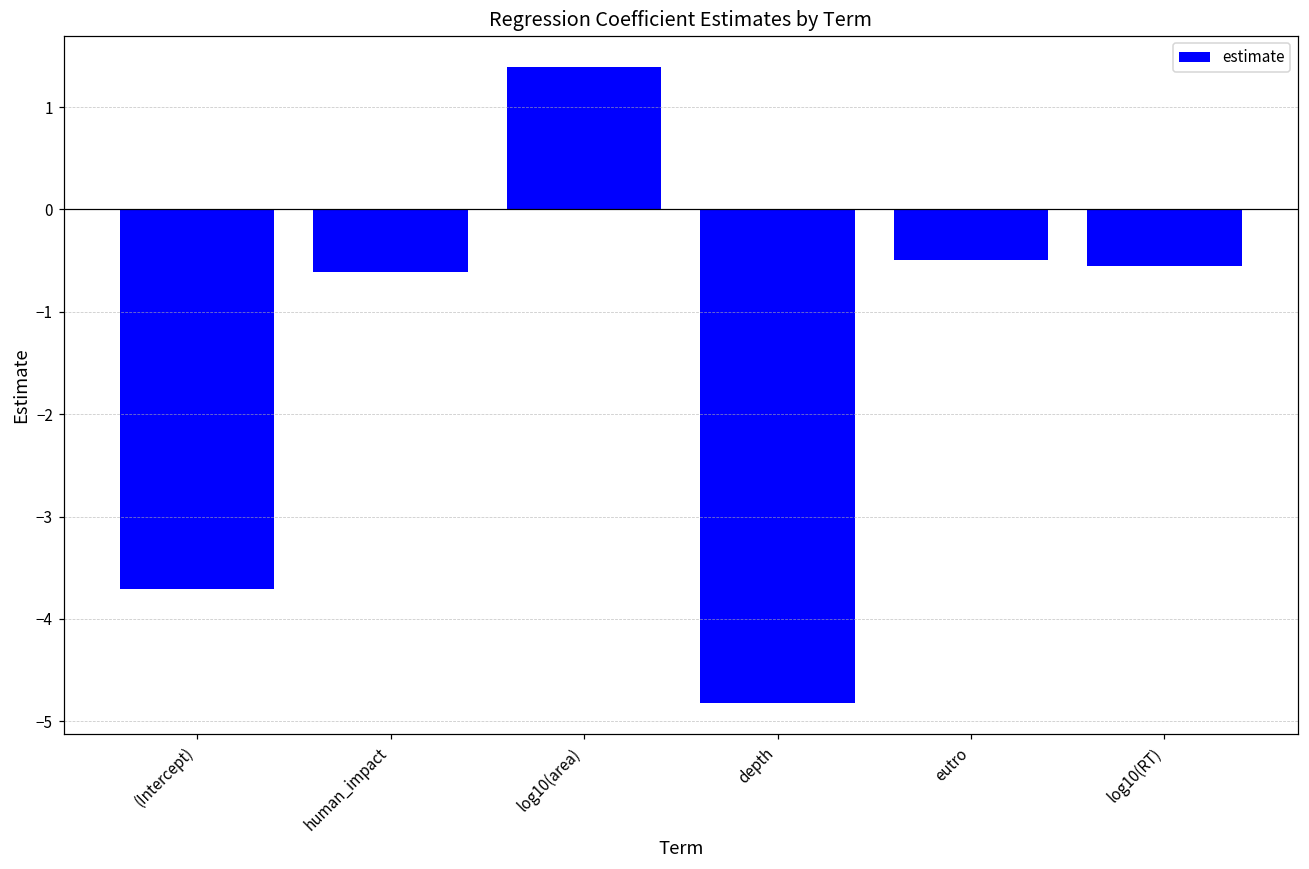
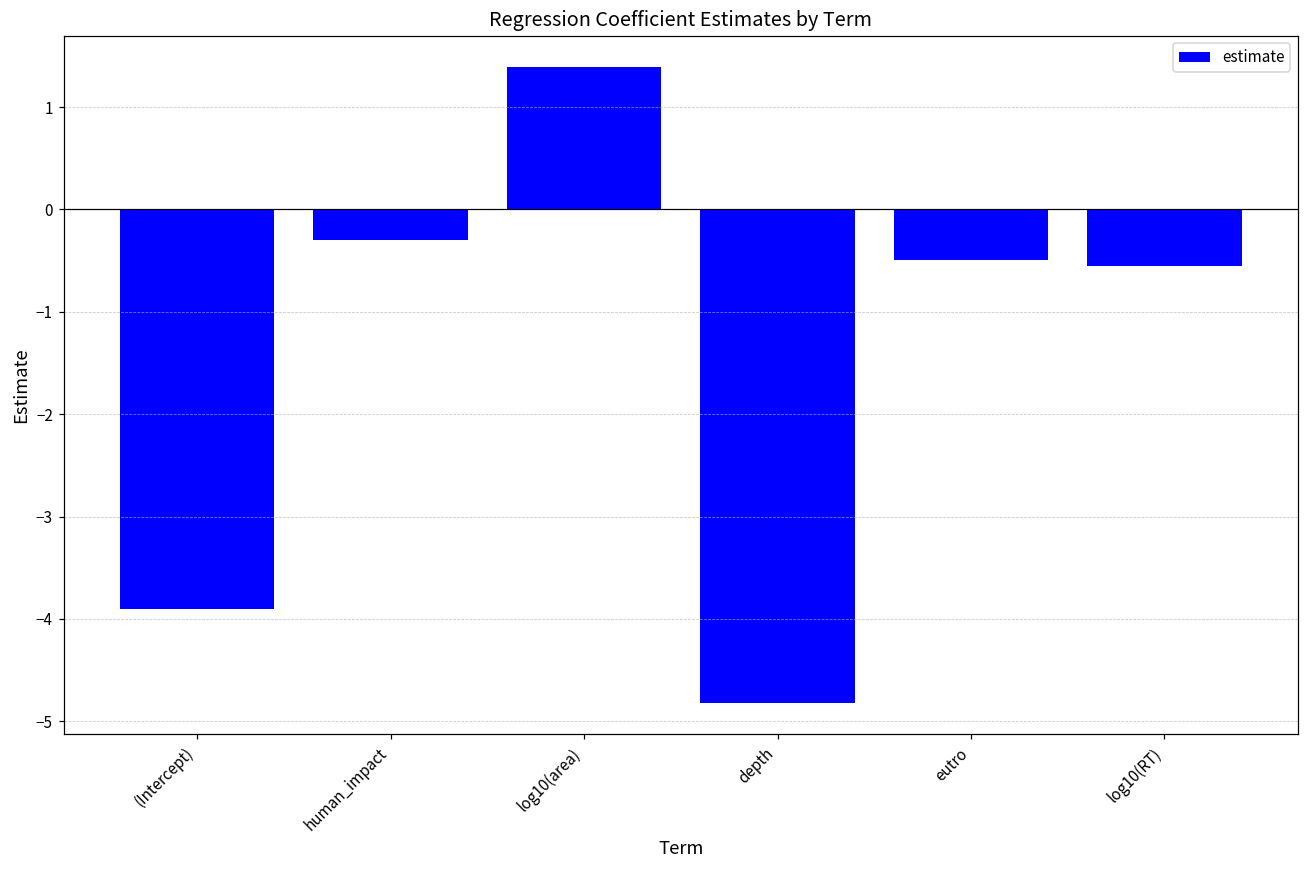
  {
-   "(Intercept)": -3.7,
-   "human_impact": -0.6,
+   "(Intercept)": -3.9,
+   "human_impact": -0.3,
    "log10(area)": 1.4,
    "depth": -4.8,
    "eutro": -0.5,
    "log10(RT)": -0.5
  }
